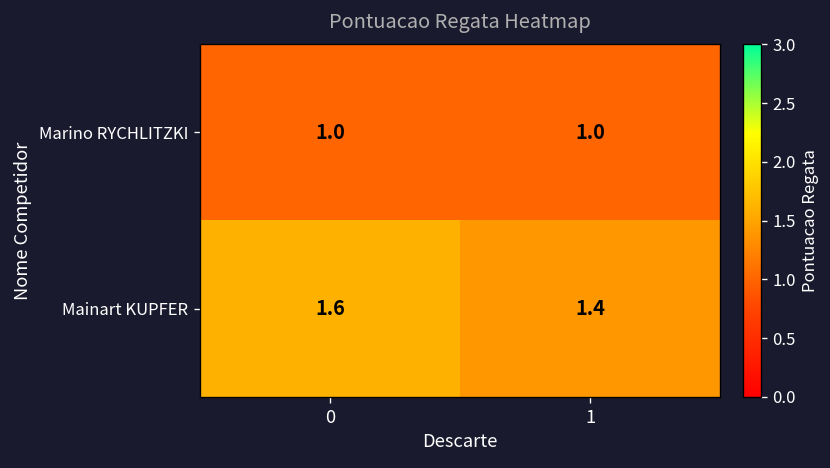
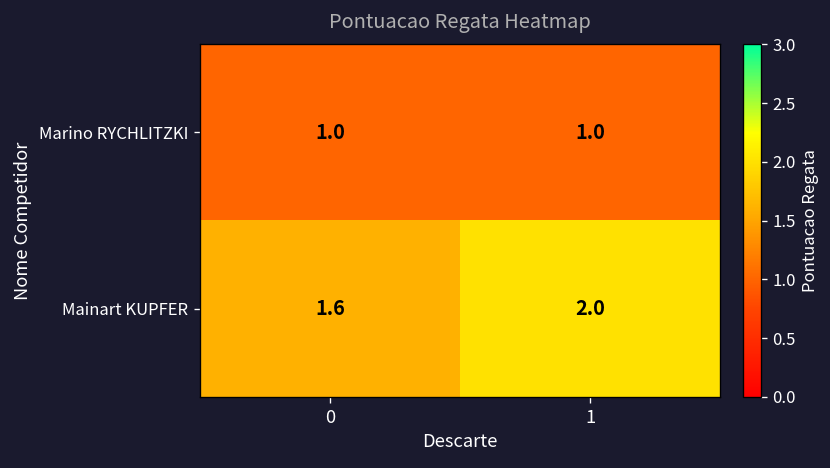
  {
    "Marino RYCHLITZKI": {
      "0": 1.0,
      "1": 1.0
    },
    "Mainart KUPFER": {
      "0": 1.6,
-     "1": 1.4
+     "1": 2.0
    }
  }
